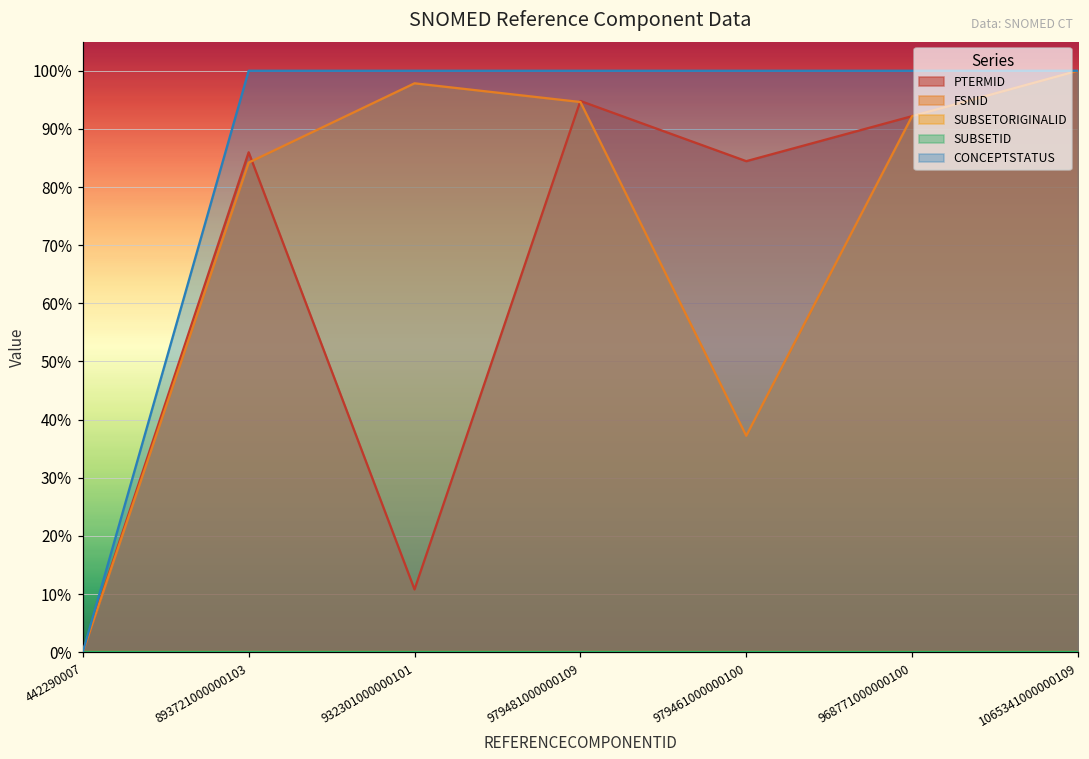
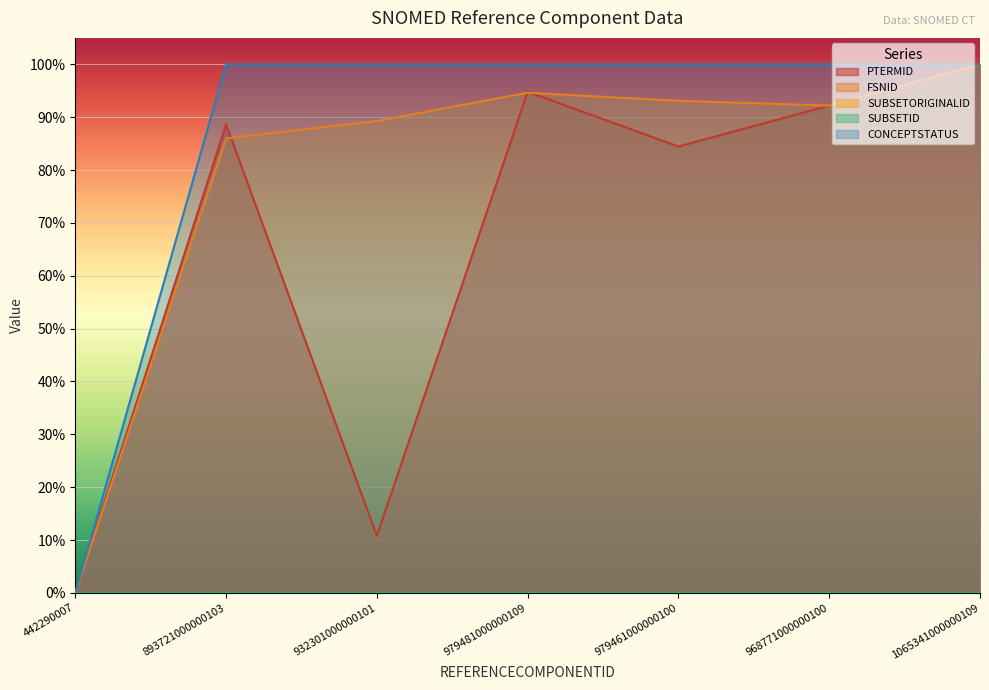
  {
    "PTERMID": {
-     "893721000000103": "86%",
+     "893721000000103": "89%",
      "932301000000101": "11%",
      "979461000000100": "84%"
    },
    "FSNID": {
-     "893721000000103": "84%",
-     "932301000000101": "98%",
-     "979461000000100": "37%"
+     "893721000000103": "86%",
+     "932301000000101": "89%",
+     "979461000000100": "93%"
    },
    "SUBSETID": {
      "893721000000103": "0%",
      "932301000000101": "0%",
      "979481000000109": "0%",
      "979461000000100": "0%",
      "968771000000100": "0%",
      "1065341000000109": "0%"
    },
    "CONCEPTSTATUS": {
      "893721000000103": "100%",
      "932301000000101": "100%",
      "979481000000109": "100%",
      "979461000000100": "100%",
      "968771000000100": "100%"
    }
  }
